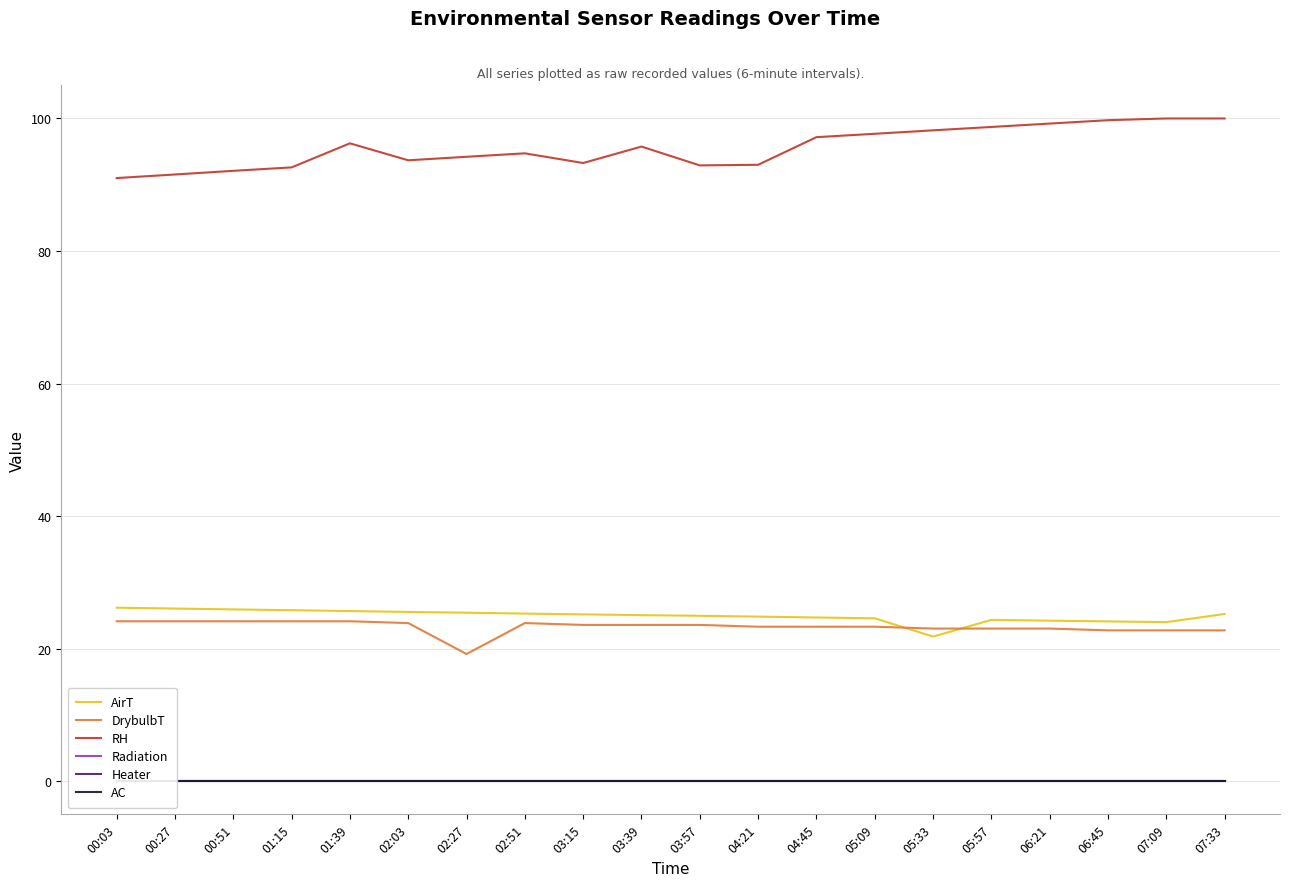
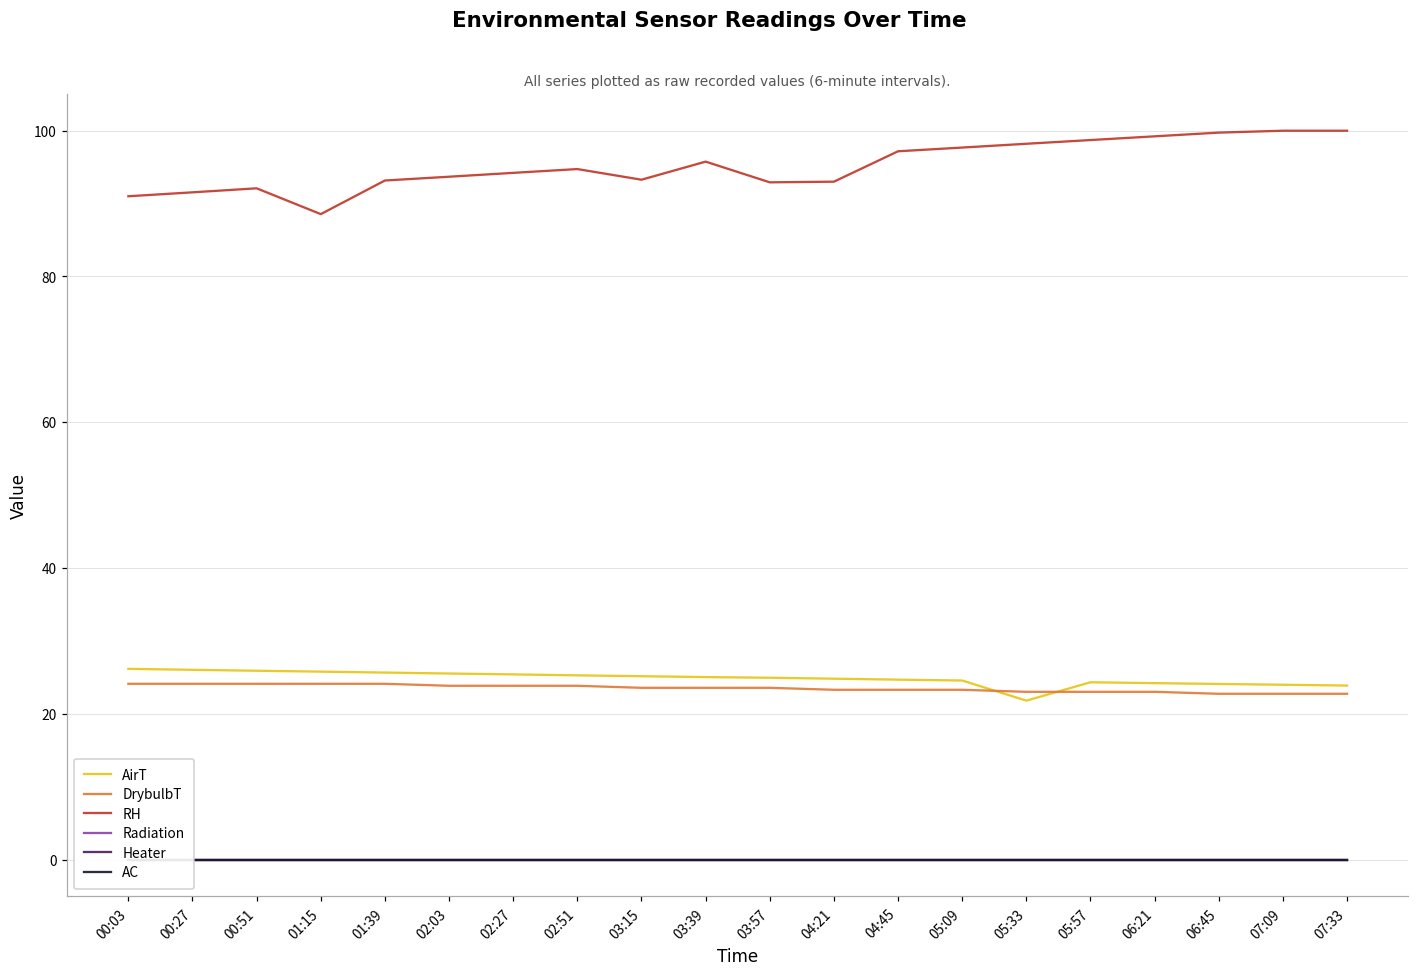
  {
    "AirT": {
      "00:03": 26,
      "00:27": 26,
      "00:51": 26,
      "01:15": 26,
      "01:39": 26,
      "02:03": 26,
      "02:27": 25,
      "02:51": 25,
      "03:15": 25,
      "03:39": 25,
      "03:57": 25,
      "04:21": 25,
      "04:45": 25,
      "05:09": 25,
      "05:33": 22,
      "05:57": 24,
      "06:21": 24,
      "06:45": 24,
      "07:09": 24,
-     "07:33": 25
+     "07:33": 24
    },
    "DrybulbT": {
      "00:03": 24,
      "00:27": 24,
      "00:51": 24,
      "01:15": 24,
      "01:39": 24,
      "02:03": 24,
-     "02:27": 19,
+     "02:27": 24,
      "02:51": 24,
      "03:15": 24,
      "03:39": 24,
      "03:57": 24,
      "04:21": 23,
      "04:45": 23,
      "05:09": 23,
      "05:33": 23,
      "05:57": 23,
      "06:21": 23,
      "06:45": 23,
      "07:09": 23,
      "07:33": 23
    },
    "RH": {
      "00:03": 91,
      "00:27": 92,
      "00:51": 92,
-     "01:15": 93,
-     "01:39": 96,
+     "01:15": 89,
+     "01:39": 93,
      "02:03": 94,
      "02:27": 94,
      "02:51": 95,
      "03:15": 93,
      "03:39": 96,
      "03:57": 93,
      "04:21": 93,
      "04:45": 97,
      "05:09": 98,
      "05:33": 98,
      "05:57": 99,
      "06:21": 99,
      "06:45": 100,
      "07:09": 100,
      "07:33": 100
    },
    "AC": {
      "00:51": 0,
      "01:15": 0,
      "01:39": 0,
      "02:03": 0,
      "02:27": 0,
      "02:51": 0,
      "03:15": 0,
      "03:39": 0,
      "03:57": 0,
      "04:21": 0,
      "04:45": 0,
      "05:09": 0,
      "05:33": 0,
      "05:57": 0,
      "06:21": 0,
      "06:45": 0,
      "07:09": 0,
      "07:33": 0
    }
  }
